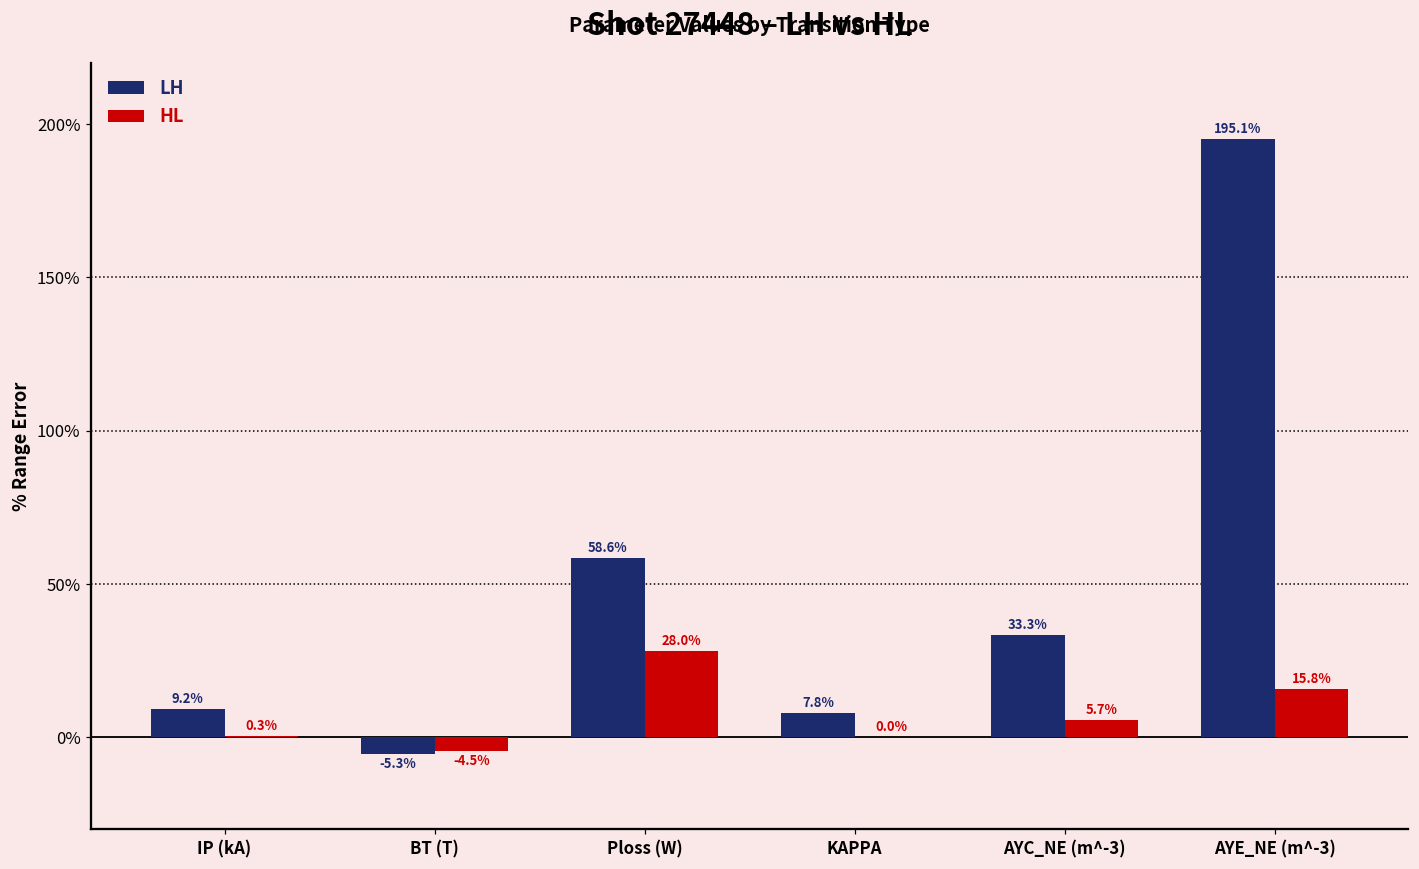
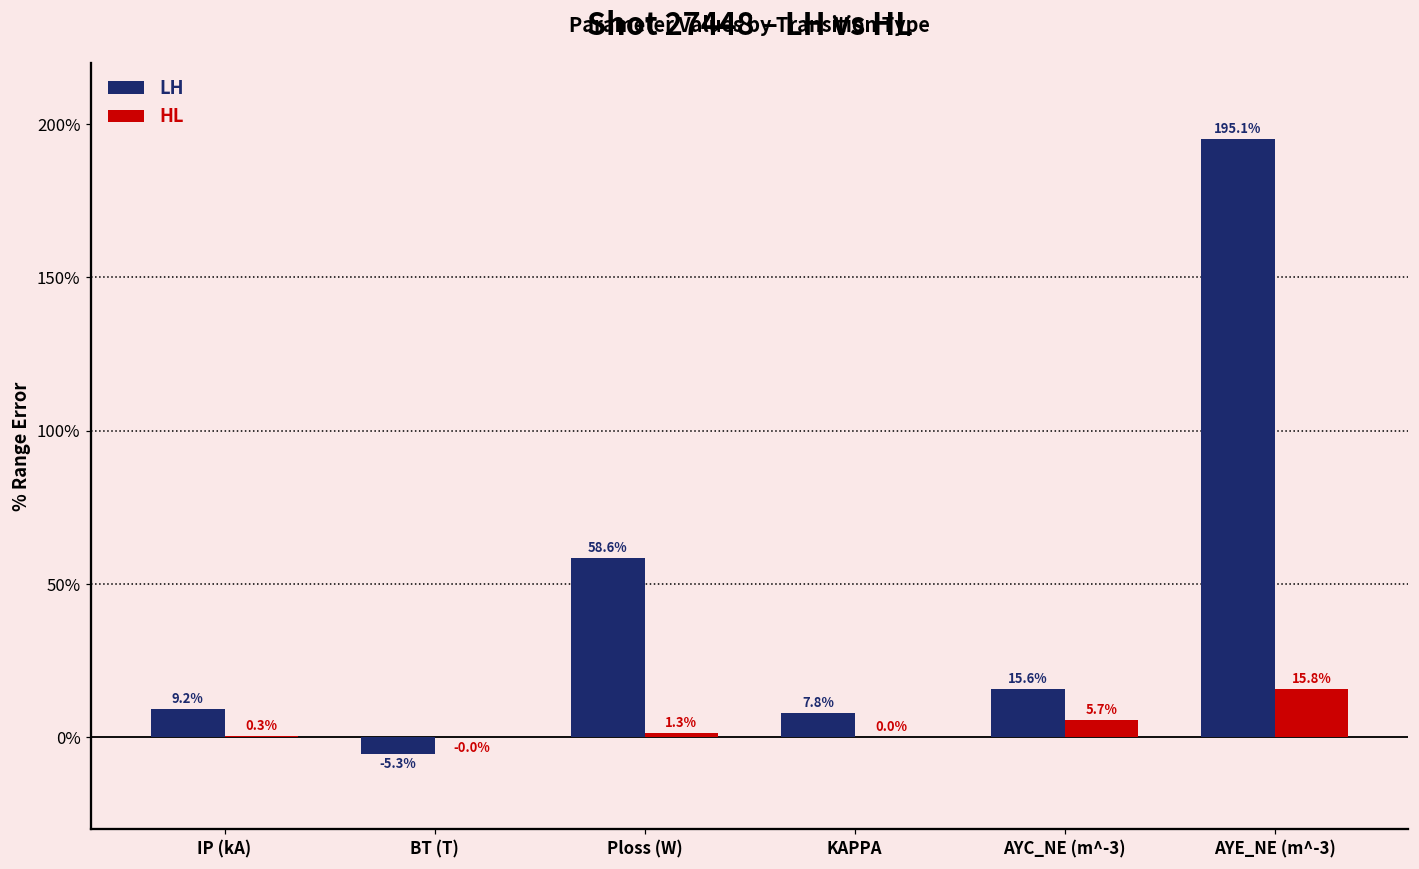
  {
    "LH": {
      "IP (kA)": "9.2%",
      "BT (T)": "-5.3%",
      "Ploss (W)": "58.6%",
      "KAPPA": "7.8%",
-     "AYC_NE (m^-3)": "33.3%",
+     "AYC_NE (m^-3)": "15.6%",
      "AYE_NE (m^-3)": "195.1%"
    },
    "HL": {
      "IP (kA)": "0.3%",
-     "BT (T)": "-4.5%",
-     "Ploss (W)": "28.0%",
+     "BT (T)": "-0.0%",
+     "Ploss (W)": "1.3%",
      "KAPPA": "0.0%",
      "AYC_NE (m^-3)": "5.7%",
      "AYE_NE (m^-3)": "15.8%"
    }
  }
